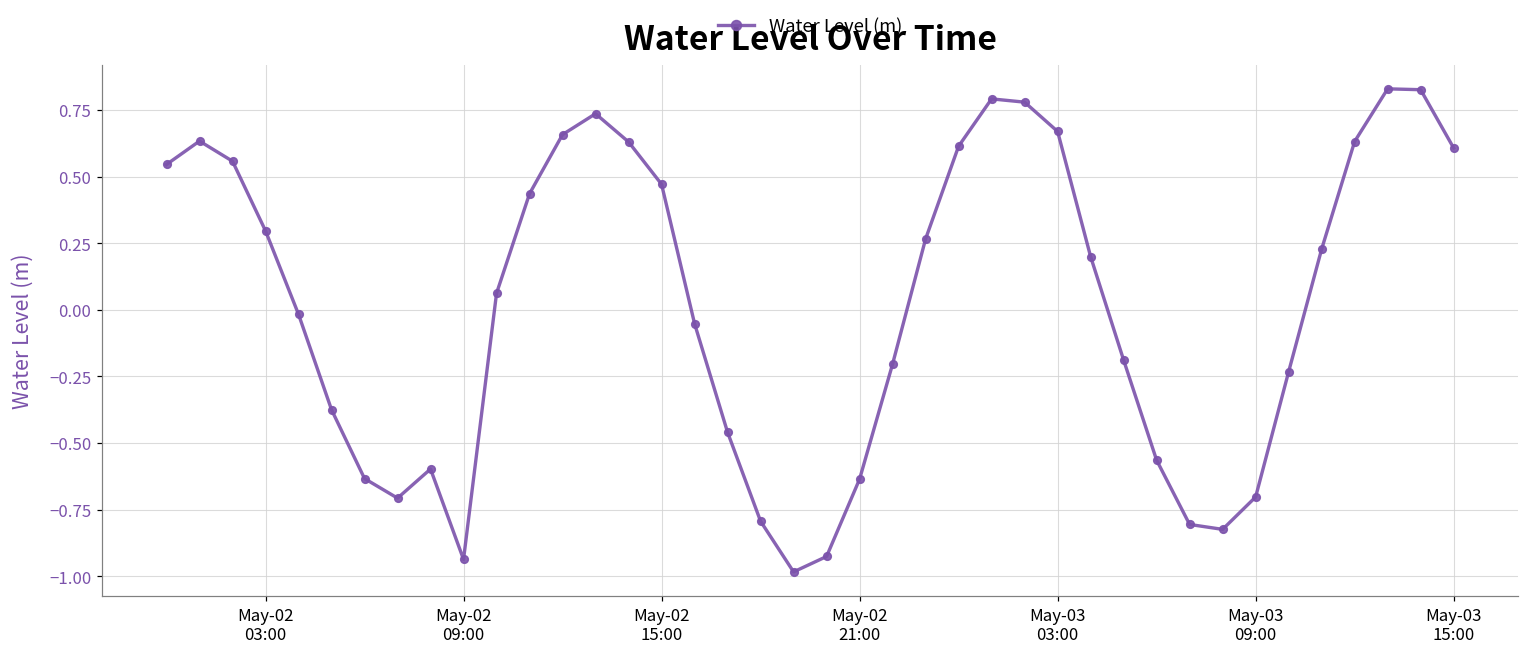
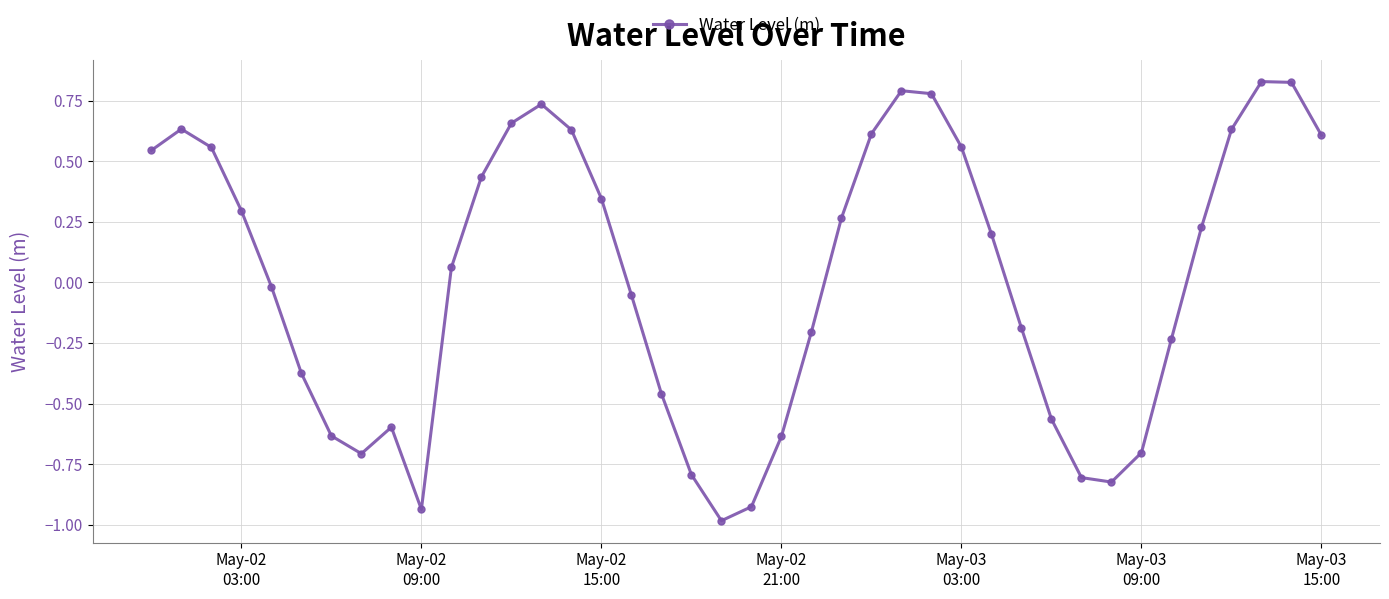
  {
    "May-02 03:00": 0.30,
    "May-02 09:00": -0.94,
-   "May-02 15:00": 0.47,
+   "May-02 15:00": 0.35,
    "May-02 21:00": -0.64,
-   "May-03 03:00": 0.67,
+   "May-03 03:00": 0.56,
    "May-03 09:00": -0.70,
    "May-03 15:00": 0.61
  }
